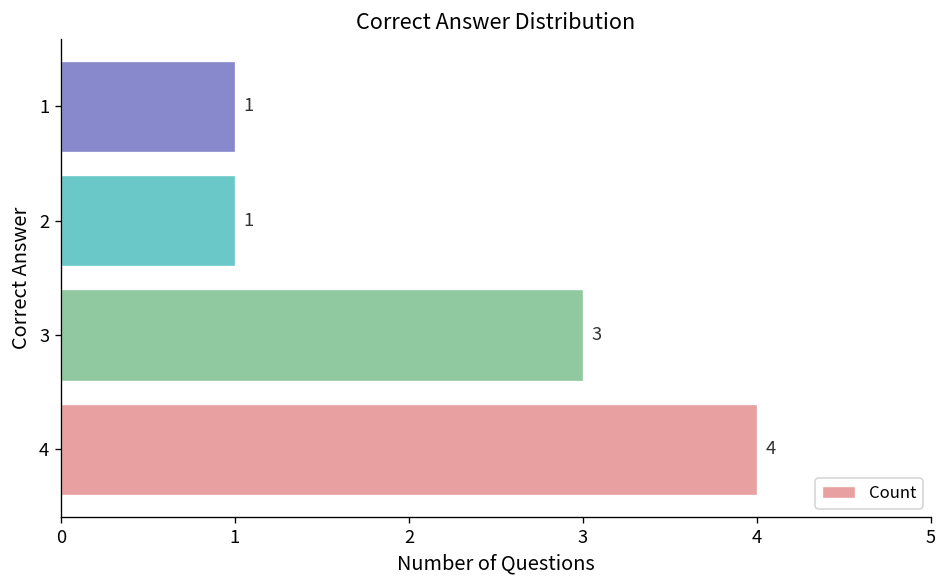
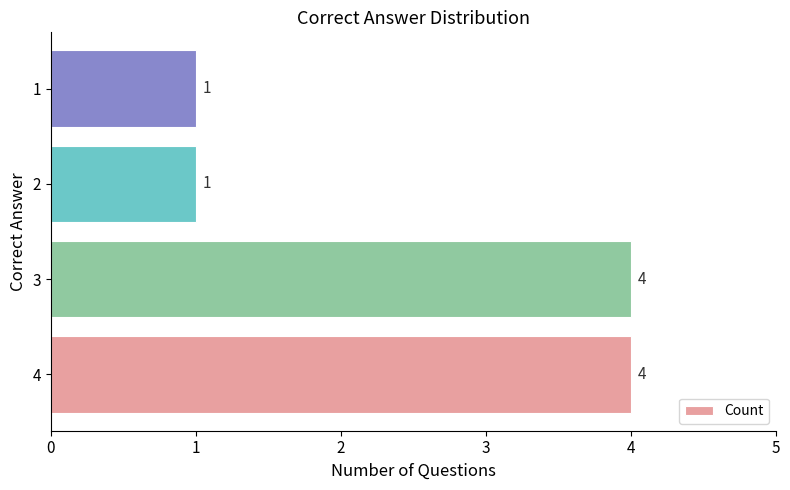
  {
    "1": 1,
    "2": 1,
-   "3": 3,
+   "3": 4,
    "4": 4
  }
